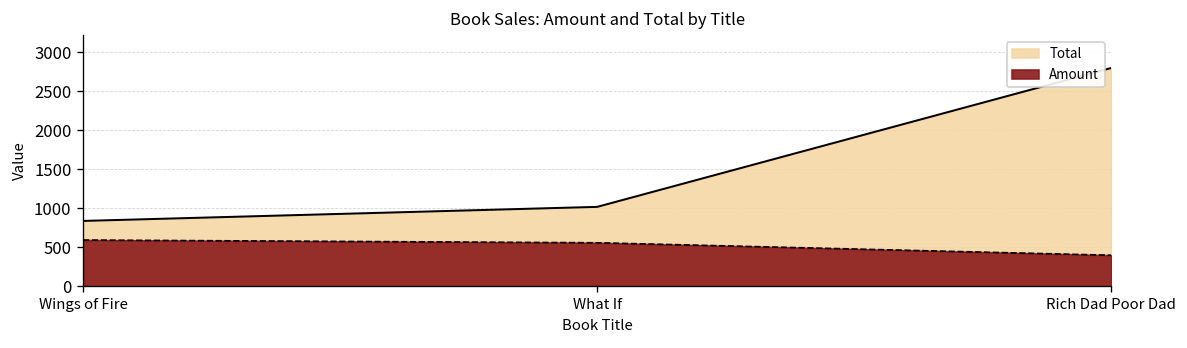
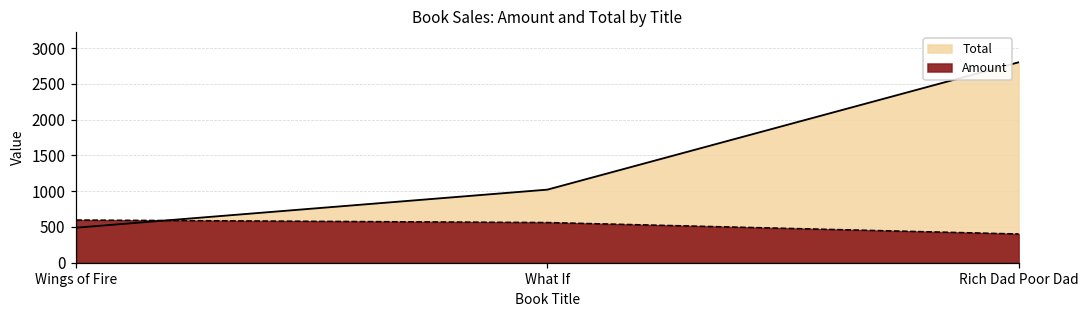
  {
    "Total": {
-     "Wings of Fire": 800,
+     "Wings of Fire": 500,
      "What If": 1000,
      "Rich Dad Poor Dad": 2800
    },
    "Amount": {
      "Wings of Fire": 600,
      "What If": 600,
      "Rich Dad Poor Dad": 400
    }
  }
